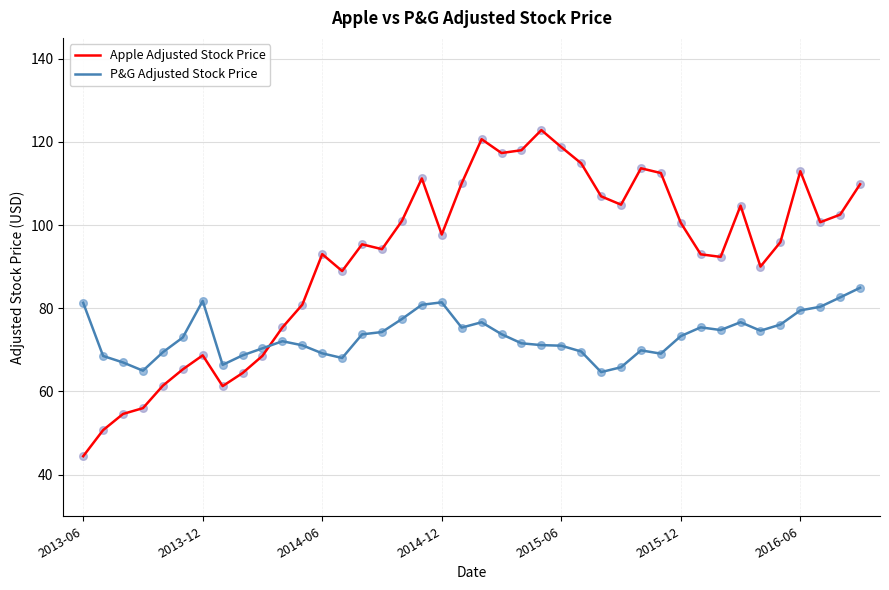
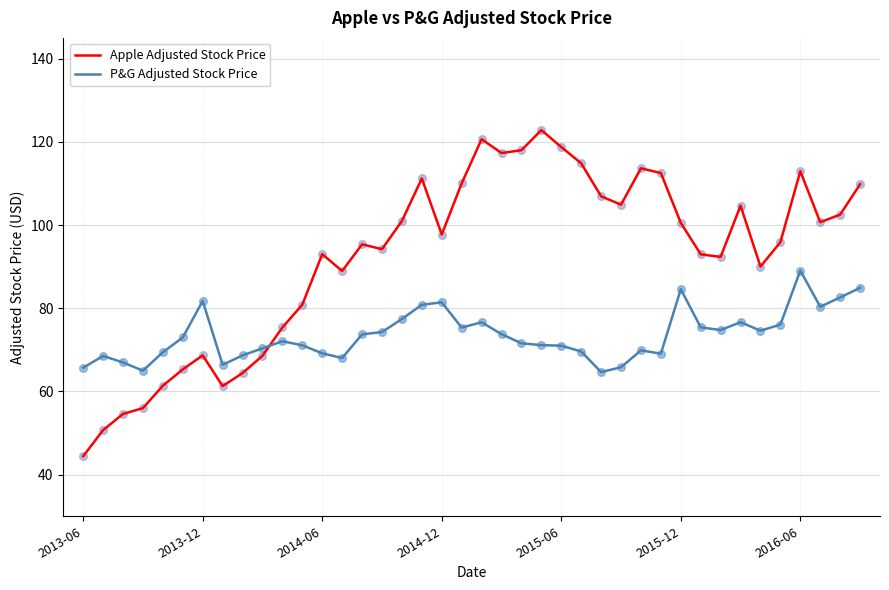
  {
    "Apple Adjusted Stock Price": {
      "2013-06": 44,
      "2013-12": 69,
      "2014-06": 93,
      "2014-12": 98,
      "2015-06": 119,
      "2015-12": 101,
      "2016-06": 113
    },
    "P&G Adjusted Stock Price": {
-     "2013-06": 81,
+     "2013-06": 66,
      "2013-12": 82,
      "2014-06": 69,
      "2014-12": 81,
      "2015-06": 71,
-     "2015-12": 73,
-     "2016-06": 79
+     "2015-12": 85,
+     "2016-06": 89
    }
  }
